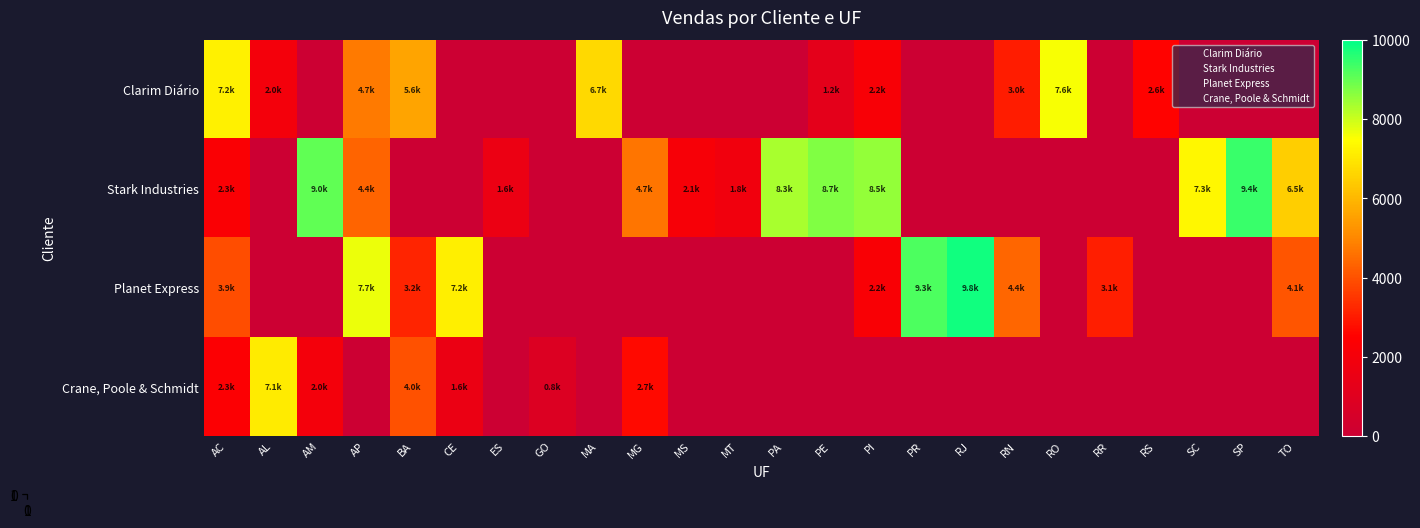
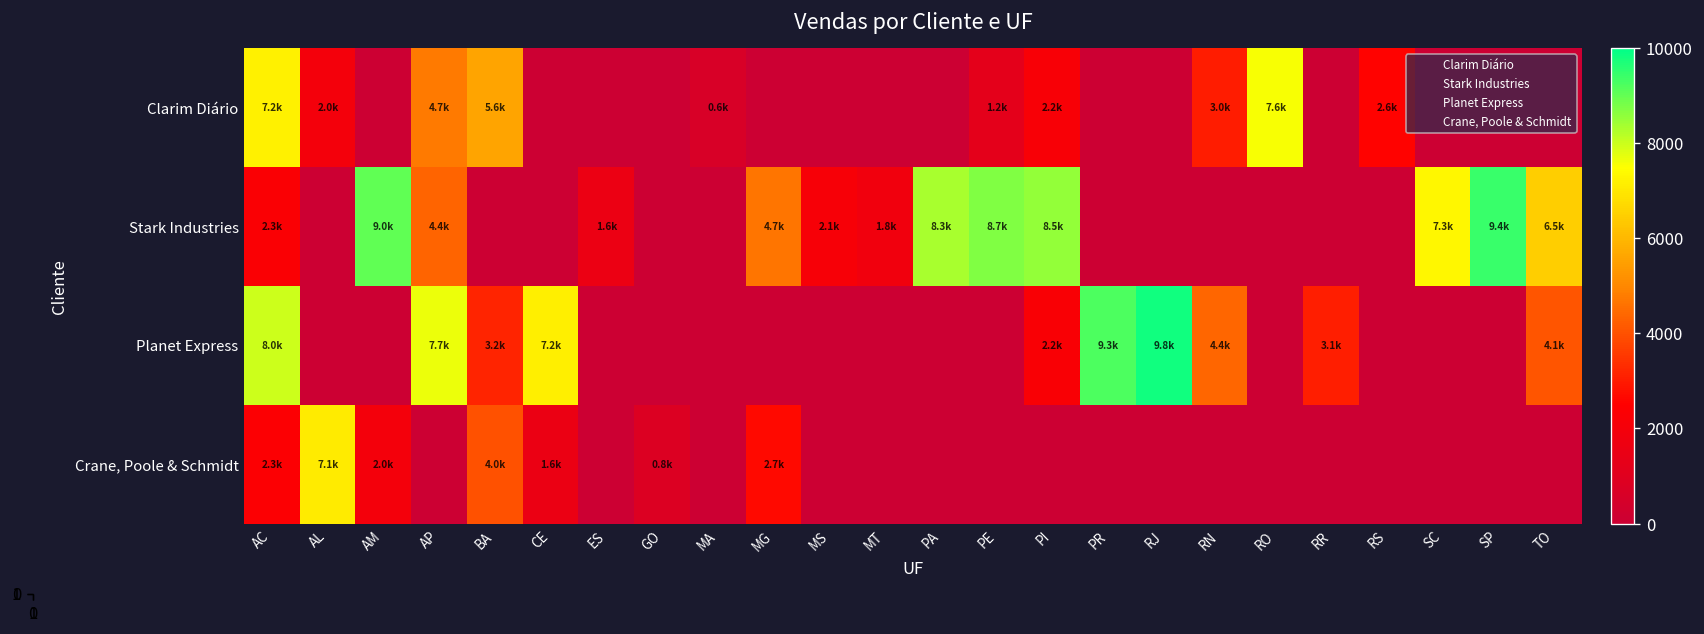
  {
    "Clarim Diário": {
      "AC": "7.2k",
      "AL": "2.0k",
      "AP": "4.7k",
      "BA": "5.6k",
-     "MA": "6.7k",
+     "MA": "0.6k",
      "PE": "1.2k",
      "PI": "2.2k",
      "RN": "3.0k",
      "RO": "7.6k",
      "RS": "2.6k"
    },
    "Stark Industries": {
      "AC": "2.3k",
      "AM": "9.0k",
      "AP": "4.4k",
      "ES": "1.6k",
      "MG": "4.7k",
      "MS": "2.1k",
      "MT": "1.8k",
      "PA": "8.3k",
      "PE": "8.7k",
      "PI": "8.5k",
      "SC": "7.3k",
      "SP": "9.4k",
      "TO": "6.5k"
    },
    "Planet Express": {
-     "AC": "3.9k",
+     "AC": "8.0k",
      "AP": "7.7k",
      "BA": "3.2k",
      "CE": "7.2k",
      "PI": "2.2k",
      "PR": "9.3k",
      "RJ": "9.8k",
      "RN": "4.4k",
      "RR": "3.1k",
      "TO": "4.1k"
    },
    "Crane, Poole & Schmidt": {
      "AC": "2.3k",
      "AL": "7.1k",
      "AM": "2.0k",
      "BA": "4.0k",
      "CE": "1.6k",
      "GO": "0.8k",
      "MG": "2.7k"
    }
  }
